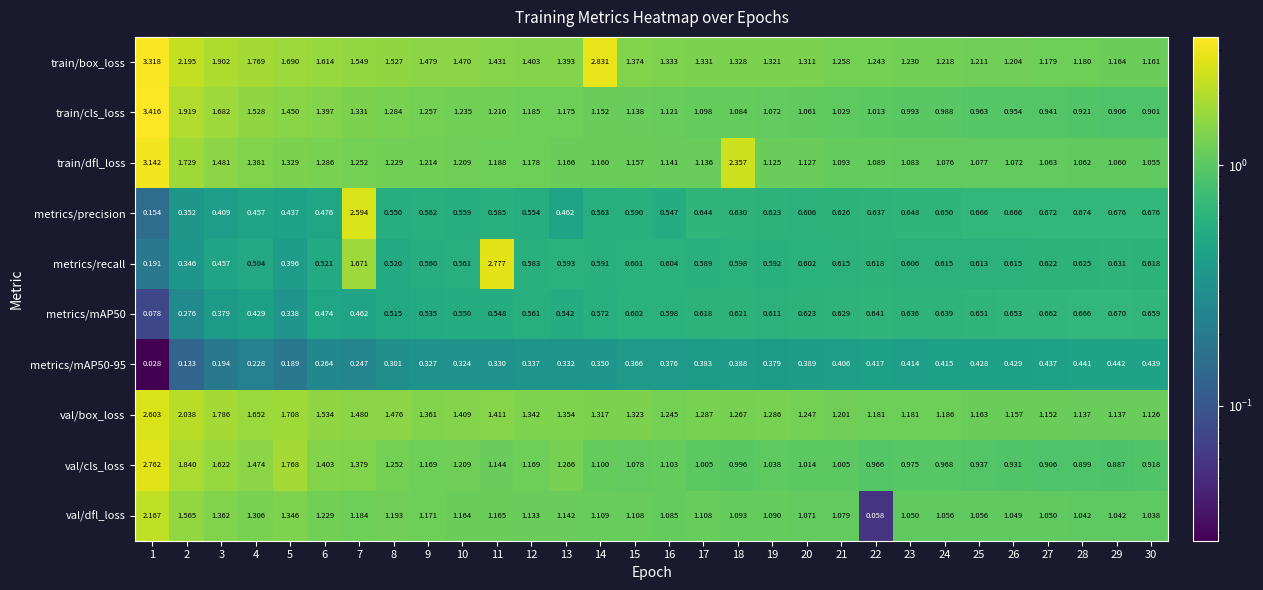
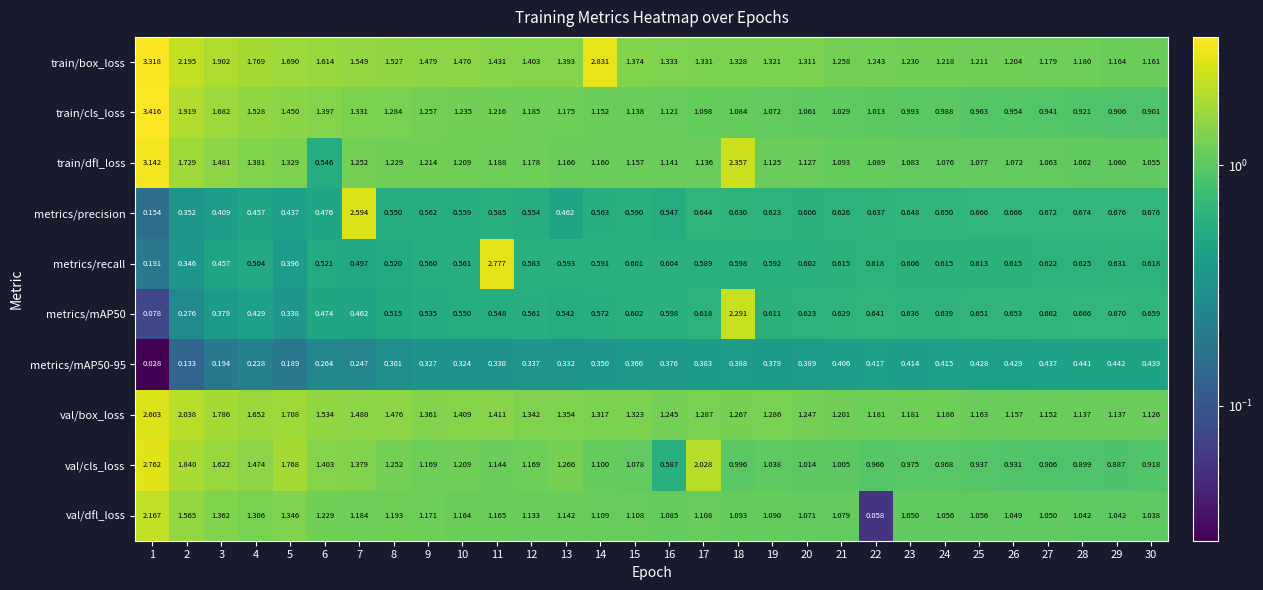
  {
    "train/dfl_loss": {
      "1": 3.142,
      "2": 1.729,
      "3": 1.481,
      "4": 1.381,
      "5": 1.329,
-     "6": 1.286,
+     "6": 0.546,
      "7": 1.252,
      "8": 1.229,
      "9": 1.214,
      "10": 1.209,
      "11": 1.188,
      "12": 1.178,
      "13": 1.166,
      "14": 1.160,
      "15": 1.157,
      "16": 1.141,
      "17": 1.136,
      "18": 2.357,
      "19": 1.125,
      "20": 1.127,
      "21": 1.093,
      "22": 1.089,
      "23": 1.083,
      "24": 1.076,
      "25": 1.077,
      "26": 1.072,
      "27": 1.063,
      "28": 1.062,
      "29": 1.060,
      "30": 1.055
    },
    "metrics/recall": {
      "1": 0.191,
      "2": 0.346,
      "3": 0.457,
      "4": 0.504,
      "5": 0.396,
      "6": 0.521,
-     "7": 1.671,
+     "7": 0.497,
      "8": 0.520,
      "9": 0.560,
      "10": 0.561,
      "11": 2.777,
      "12": 0.583,
      "13": 0.593,
      "14": 0.591,
      "15": 0.601,
      "16": 0.604,
      "17": 0.589,
      "18": 0.598,
      "19": 0.592,
      "20": 0.602,
      "21": 0.615,
      "22": 0.618,
      "23": 0.606,
      "24": 0.615,
      "25": 0.613,
      "26": 0.615,
      "27": 0.622,
      "28": 0.625,
      "29": 0.631,
      "30": 0.618
    },
    "metrics/mAP50": {
      "1": 0.078,
      "2": 0.276,
      "3": 0.379,
      "4": 0.429,
      "5": 0.338,
      "6": 0.474,
      "7": 0.462,
      "8": 0.515,
      "9": 0.535,
      "10": 0.550,
      "11": 0.548,
      "12": 0.561,
      "13": 0.542,
      "14": 0.572,
      "15": 0.602,
      "16": 0.598,
      "17": 0.618,
-     "18": 0.621,
+     "18": 2.291,
      "19": 0.611,
      "20": 0.623,
      "21": 0.629,
      "22": 0.641,
      "23": 0.636,
      "24": 0.639,
      "25": 0.651,
      "26": 0.653,
      "27": 0.662,
      "28": 0.666,
      "29": 0.670,
      "30": 0.659
    },
    "val/cls_loss": {
      "1": 2.762,
      "2": 1.840,
      "3": 1.622,
      "4": 1.474,
      "5": 1.768,
      "6": 1.403,
      "7": 1.379,
      "8": 1.252,
      "9": 1.169,
      "10": 1.209,
      "11": 1.144,
      "12": 1.169,
      "13": 1.266,
      "14": 1.100,
      "15": 1.078,
-     "16": 1.103,
-     "17": 1.005,
+     "16": 0.587,
+     "17": 2.028,
      "18": 0.996,
      "19": 1.038,
      "20": 1.014,
      "21": 1.005,
      "22": 0.966,
      "23": 0.975,
      "24": 0.968,
      "25": 0.937,
      "26": 0.931,
      "27": 0.906,
      "28": 0.899,
      "29": 0.887,
      "30": 0.918
    }
  }
